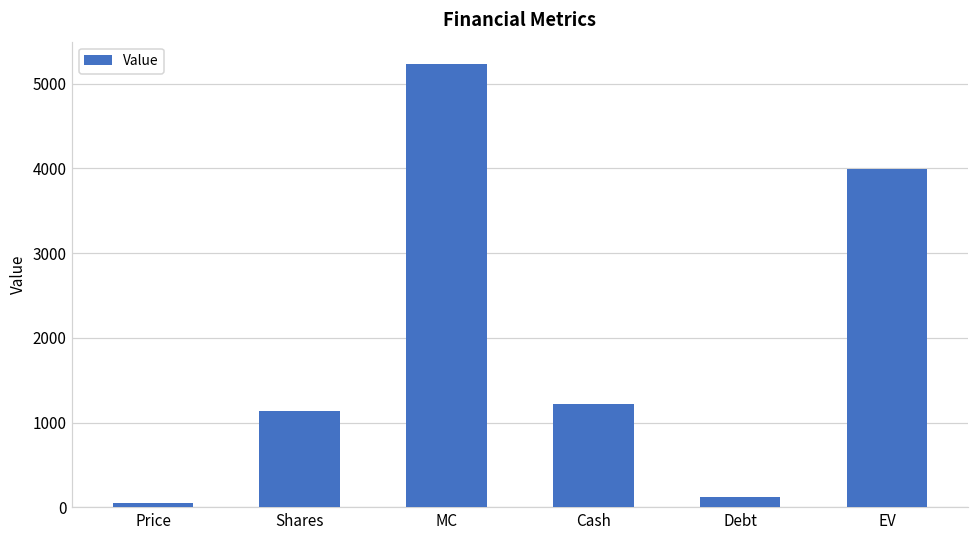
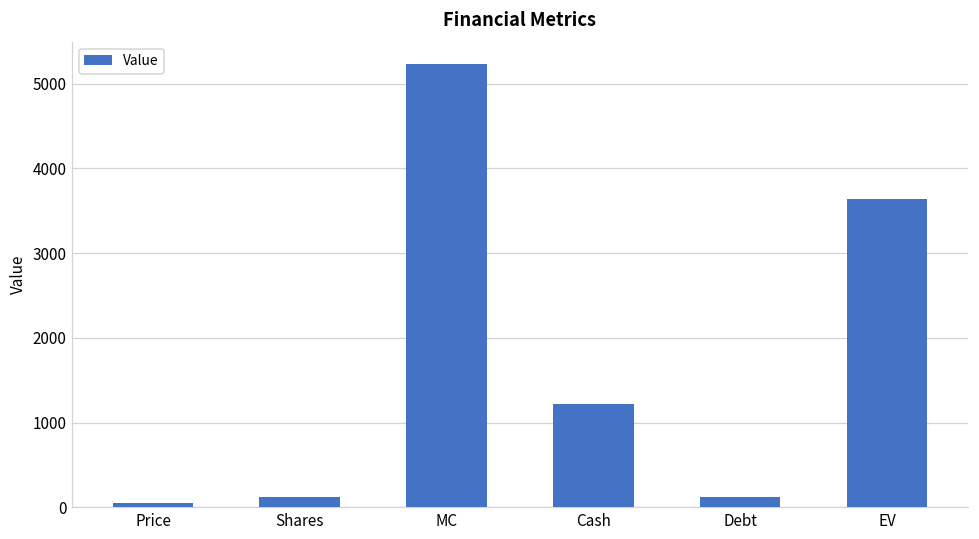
  {
    "Price": 0,
-   "Shares": 1100,
+   "Shares": 100,
    "MC": 5200,
    "Cash": 1200,
    "Debt": 100,
-   "EV": 4000
+   "EV": 3600
  }
